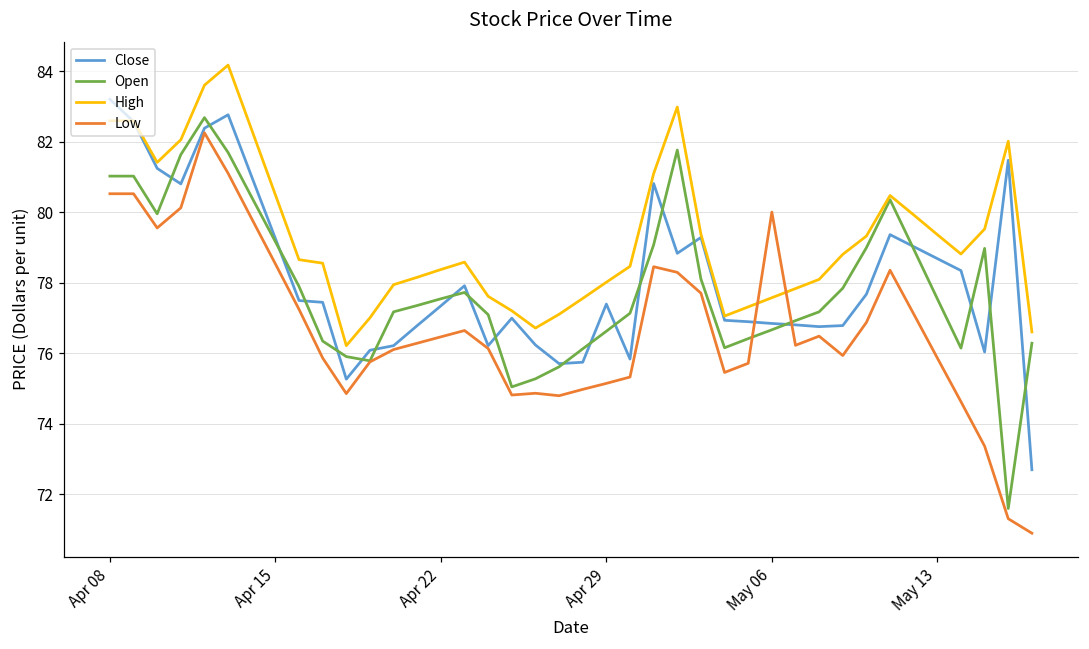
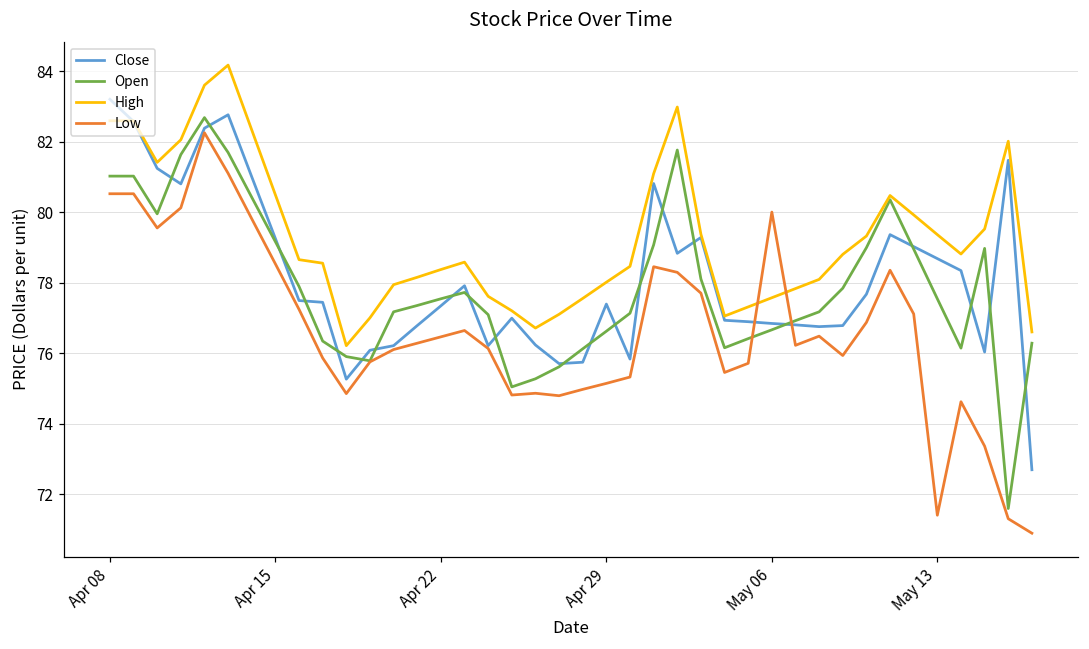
  {
    "Close": {
      "Apr 15": 79.3,
      "Apr 22": 77.4,
      "Apr 29": 77.4,
      "May 06": 76.9,
      "May 13": 78.7
    },
    "Open": {
      "Apr 08": 81.0,
      "Apr 15": 79.2,
      "Apr 22": 77.6,
      "Apr 29": 76.6,
      "May 06": 76.7,
      "May 13": 77.6
    },
    "High": {
      "Apr 15": 80.5,
      "Apr 22": 78.4,
      "Apr 29": 78.0,
      "May 06": 77.6,
      "May 13": 79.4
    },
    "Low": {
      "Apr 08": 80.5,
      "Apr 15": 78.5,
      "Apr 22": 76.5,
      "Apr 29": 75.2,
      "May 06": 80.0,
-     "May 13": 75.9
+     "May 13": 71.4
    }
  }
